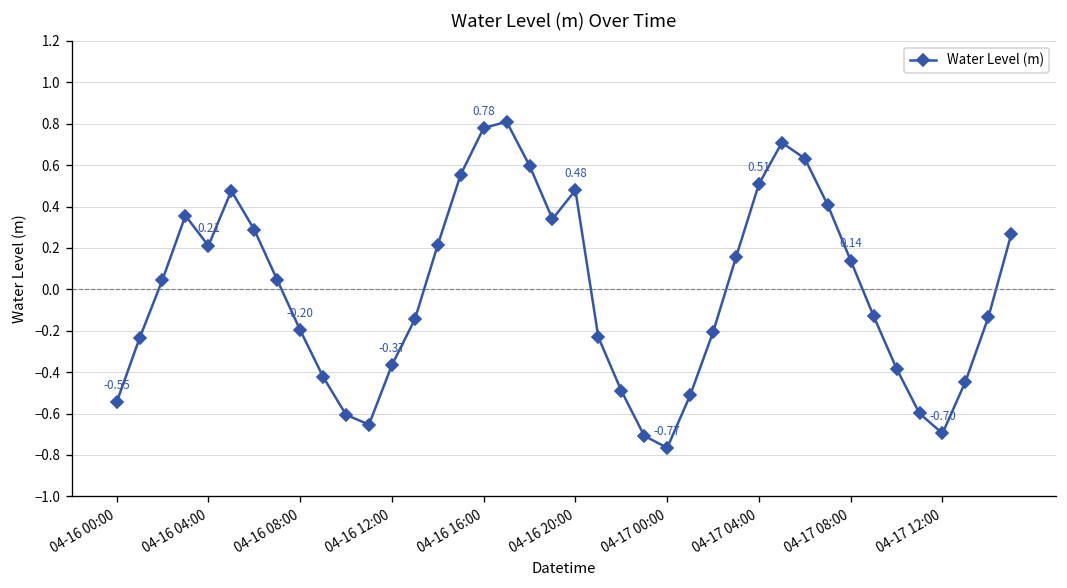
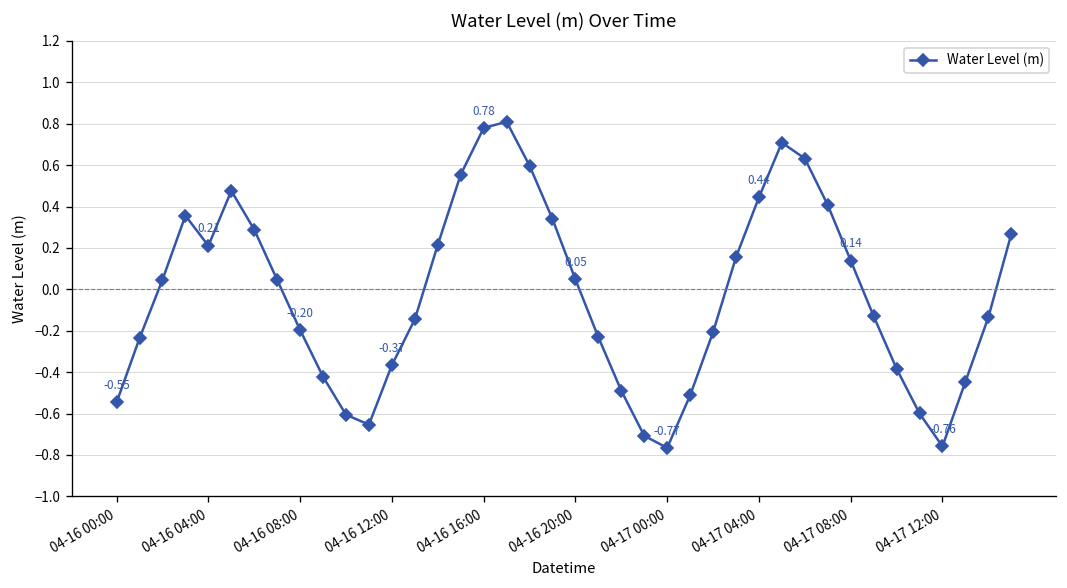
  {
    "04-16 00:00": -0.55,
    "04-16 04:00": 0.21,
    "04-16 08:00": -0.20,
    "04-16 12:00": -0.37,
    "04-16 16:00": 0.78,
-   "04-16 20:00": 0.48,
+   "04-16 20:00": 0.05,
    "04-17 00:00": -0.77,
-   "04-17 04:00": 0.51,
+   "04-17 04:00": 0.44,
    "04-17 08:00": 0.14,
-   "04-17 12:00": -0.70
+   "04-17 12:00": -0.76
  }
